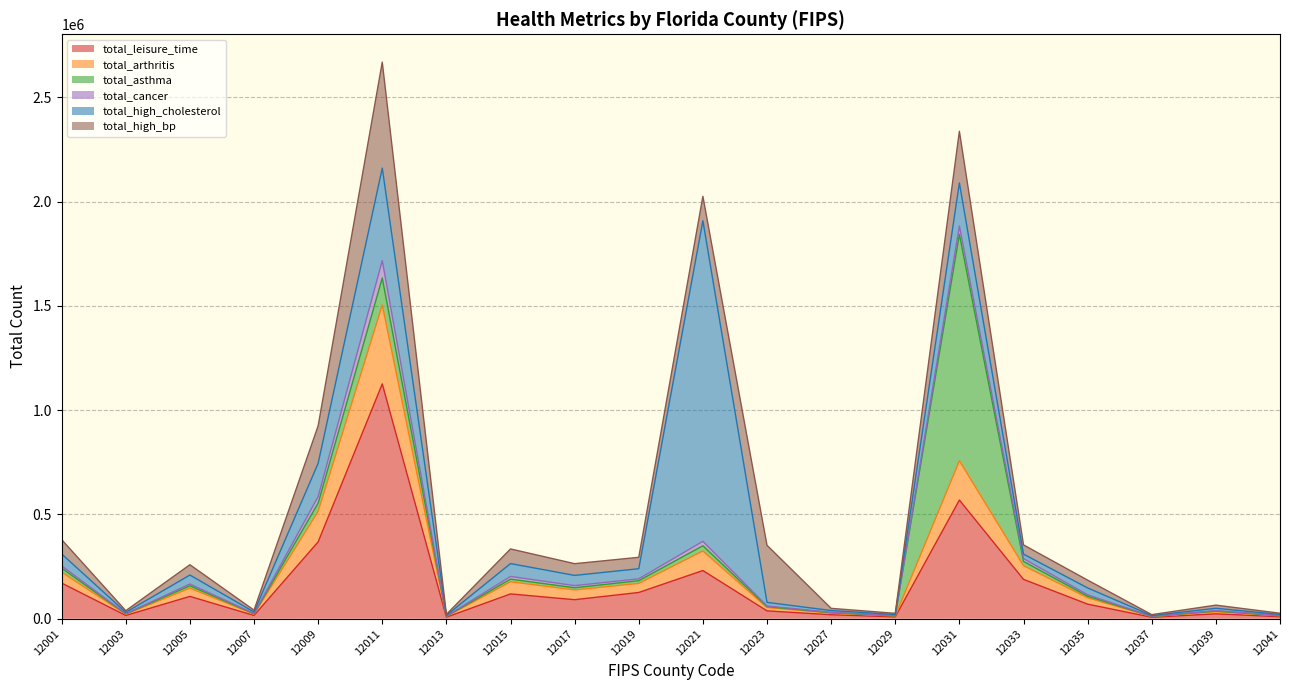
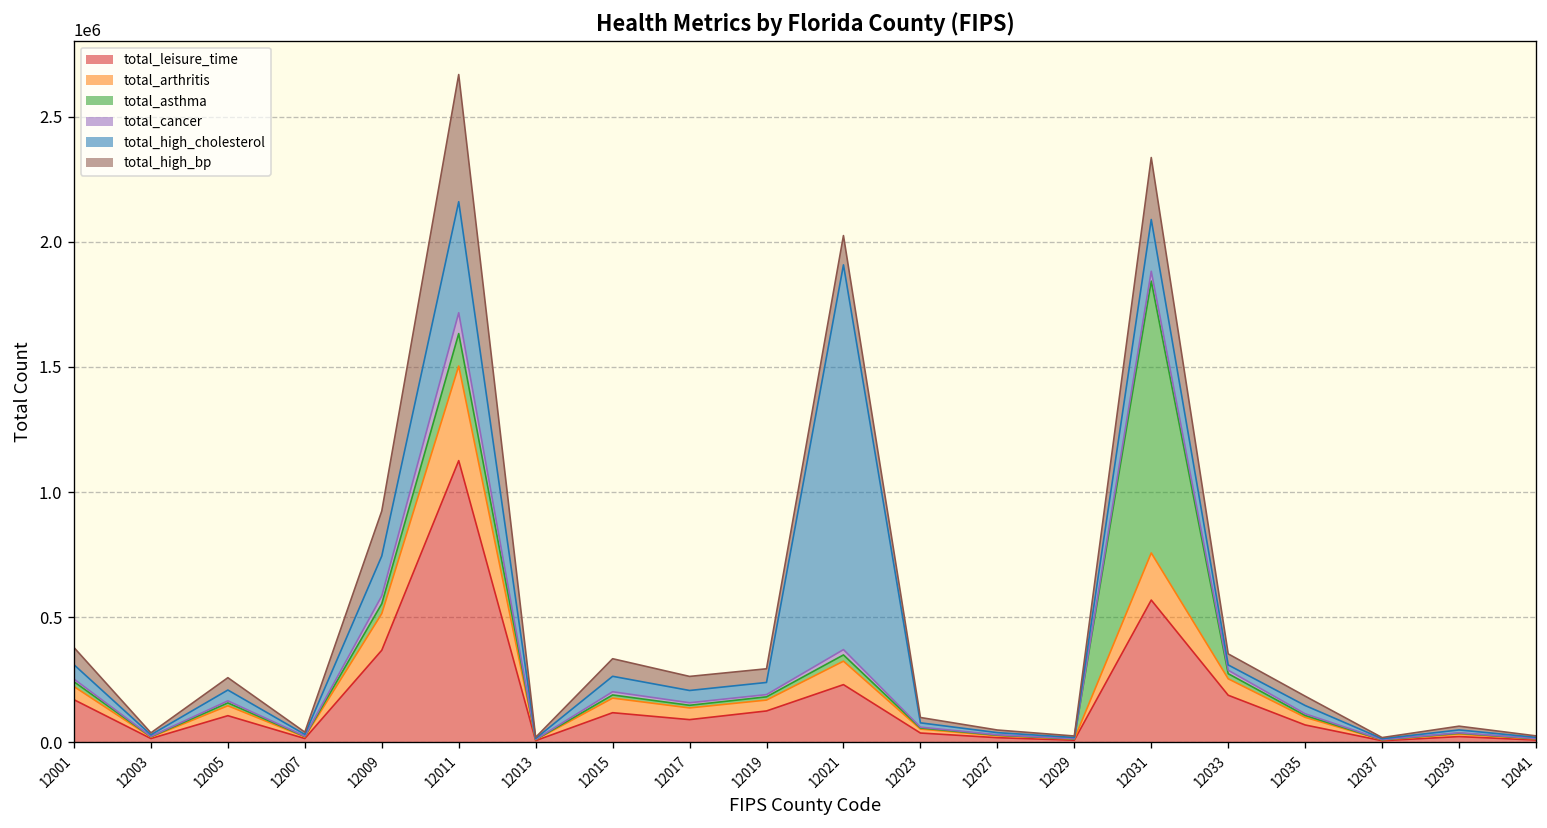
  {
    "total_leisure_time": {
      "12001": 170000,
      "12005": 110000,
      "12009": 370000,
      "12011": 1130000,
      "12015": 120000,
      "12017": 90000,
      "12019": 130000,
      "12021": 230000,
      "12023": 40000,
      "12031": 570000,
      "12033": 190000,
      "12035": 70000
    },
    "total_arthritis": {
      "12001": 50000,
      "12009": 150000,
      "12011": 380000,
      "12015": 60000,
      "12019": 40000,
      "12021": 90000,
      "12031": 190000,
      "12033": 70000
    },
    "total_asthma": {
      "12009": 40000,
      "12011": 130000,
      "12015": 10000,
      "12021": 20000,
      "12031": 1090000,
      "12033": 20000
    },
    "total_cancer": {
      "12009": 30000,
      "12011": 80000,
      "12015": 10000,
      "12021": 20000,
      "12031": 40000,
      "12033": 10000
    },
    "total_high_cholesterol": {
      "12001": 60000,
      "12005": 40000,
      "12009": 160000,
      "12011": 440000,
      "12015": 60000,
      "12017": 50000,
      "12019": 50000,
      "12021": 1540000,
      "12023": 20000,
      "12031": 210000,
      "12033": 20000,
      "12035": 30000
    },
    "total_high_bp": {
      "12001": 70000,
      "12005": 50000,
      "12009": 180000,
      "12011": 510000,
      "12015": 70000,
      "12017": 60000,
      "12019": 50000,
      "12021": 120000,
-     "12023": 270000,
+     "12023": 20000,
      "12031": 250000,
      "12033": 40000,
      "12035": 40000,
      "12039": 20000
    }
  }
